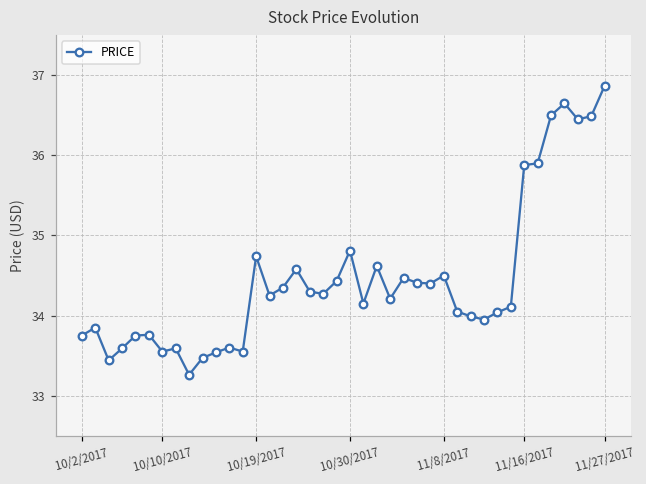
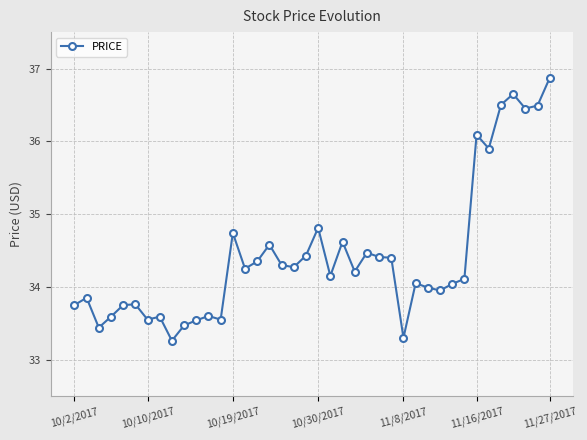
  {
    "10/2/2017": 33.8,
    "10/10/2017": 33.5,
    "10/19/2017": 34.7,
    "10/30/2017": 34.8,
-   "11/8/2017": 34.5,
-   "11/16/2017": 35.9,
+   "11/8/2017": 33.3,
+   "11/16/2017": 36.1,
    "11/27/2017": 36.9
  }
